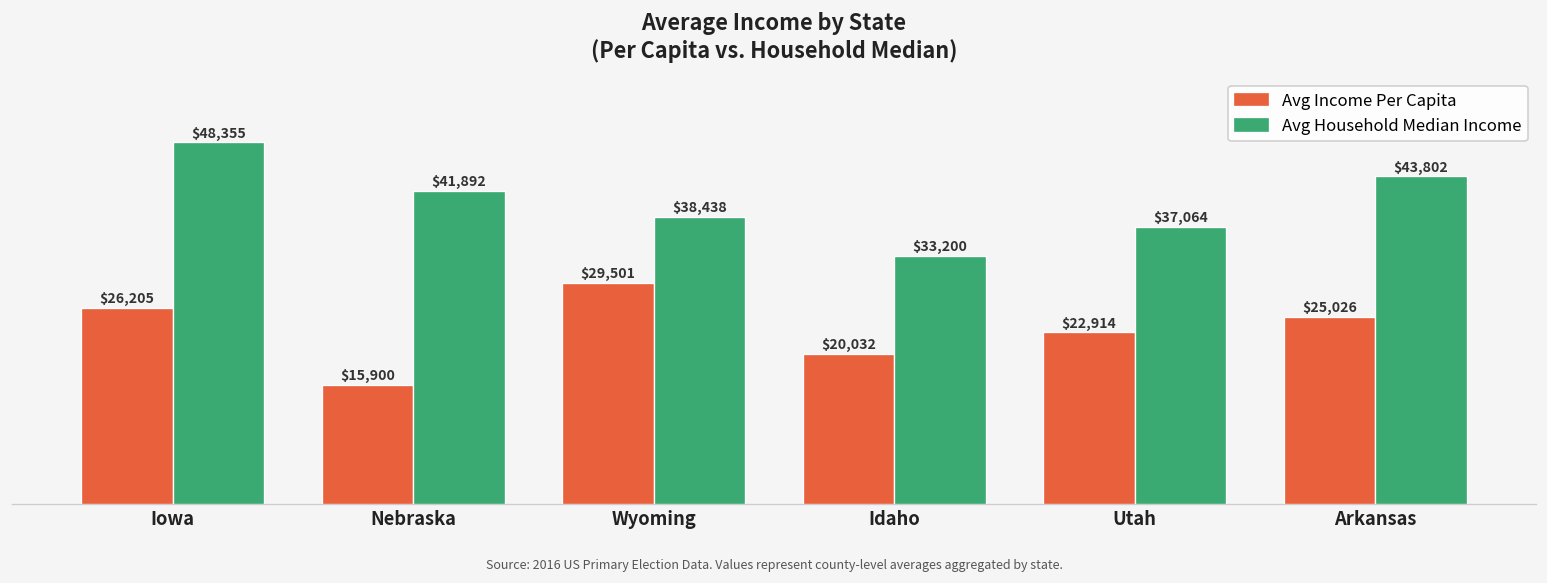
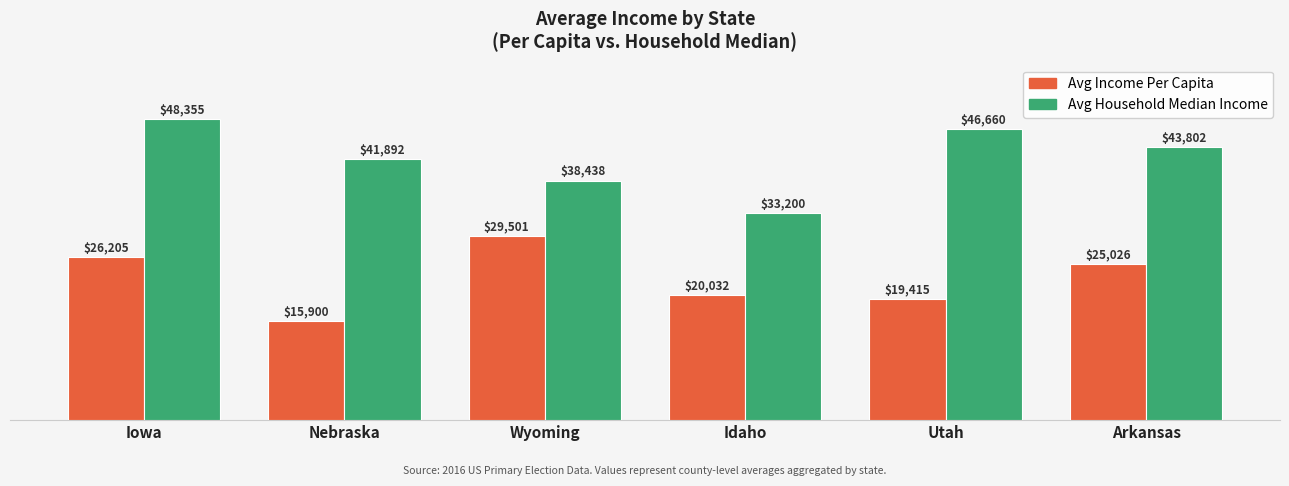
  {
    "Avg Income Per Capita": {
      "Iowa": "$26,205",
      "Nebraska": "$15,900",
      "Wyoming": "$29,501",
      "Idaho": "$20,032",
-     "Utah": "$22,914",
+     "Utah": "$19,415",
      "Arkansas": "$25,026"
    },
    "Avg Household Median Income": {
      "Iowa": "$48,355",
      "Nebraska": "$41,892",
      "Wyoming": "$38,438",
      "Idaho": "$33,200",
-     "Utah": "$37,064",
+     "Utah": "$46,660",
      "Arkansas": "$43,802"
    }
  }
